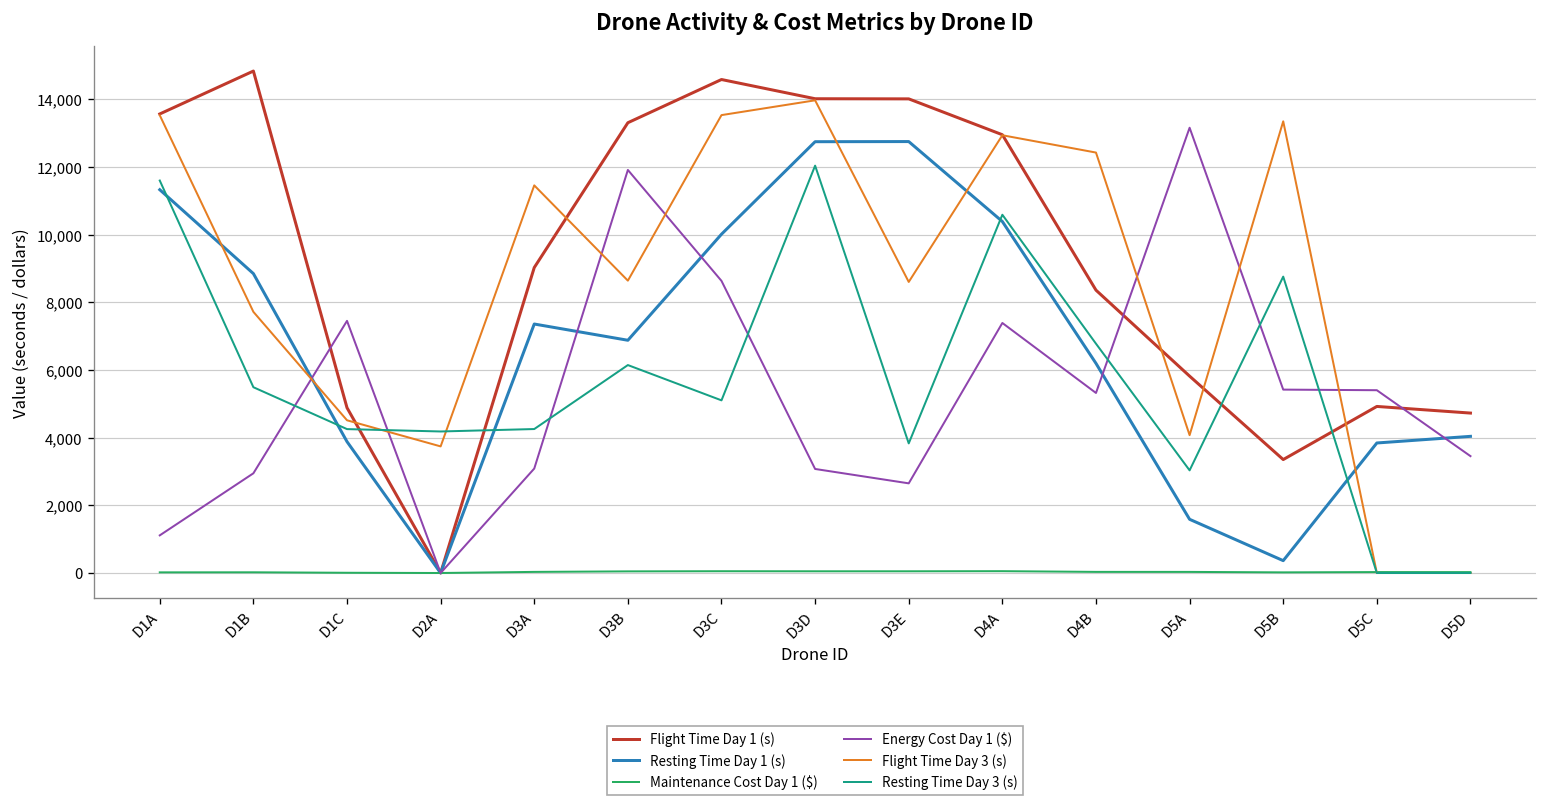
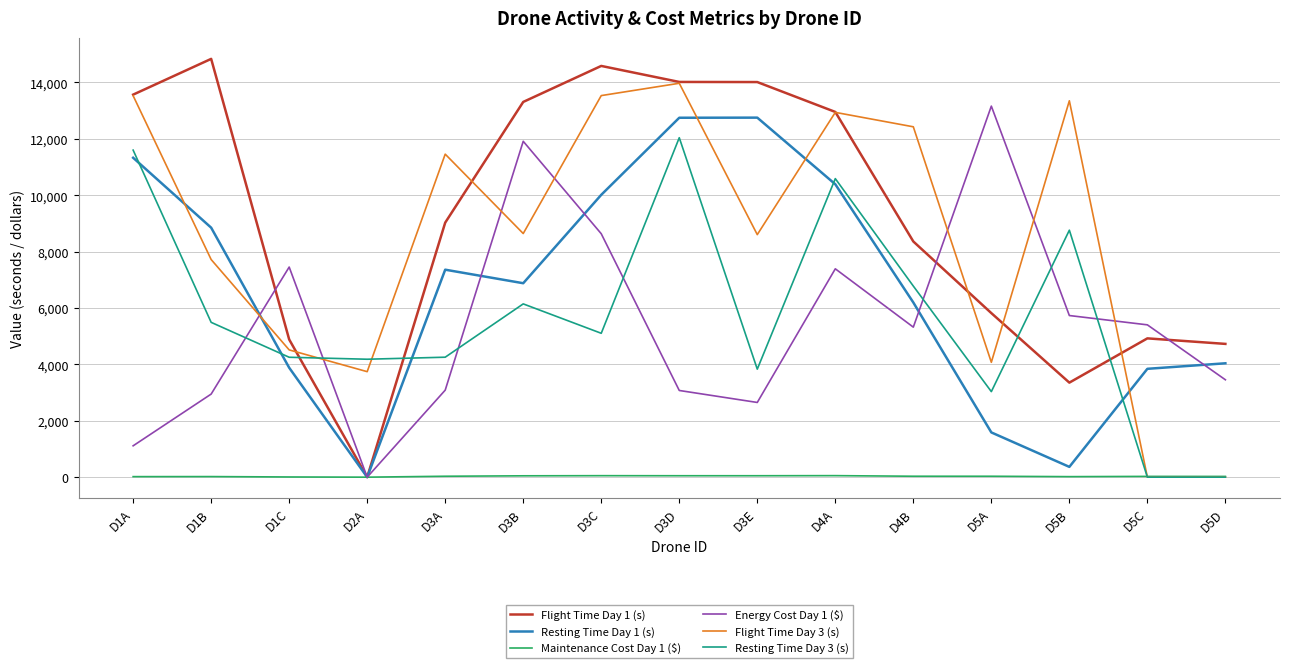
  {
    "Flight Time Day 1 (s)": {
      "D1B": "14,800",
      "D1C": "4,900",
      "D3A": "9,000",
      "D3B": "13,300",
      "D3C": "14,600",
      "D3E": "14,000",
      "D4B": "8,400",
      "D5A": "5,800",
      "D5B": "3,400",
      "D5C": "4,900",
      "D5D": "4,700"
    },
    "Resting Time Day 1 (s)": {
      "D1A": "11,300",
      "D1B": "8,800",
      "D1C": "3,900",
      "D3A": "7,400",
      "D3B": "6,900",
      "D3C": "10,000",
      "D3D": "12,700",
      "D3E": "12,800",
      "D4A": "10,400",
      "D4B": "6,200",
      "D5A": "1,600",
      "D5B": "400",
      "D5C": "3,800",
      "D5D": "4,000"
    },
    "Energy Cost Day 1 ($)": {
      "D1A": "1,100",
      "D1B": "2,900",
      "D1C": "7,500",
      "D3A": "3,100",
      "D3B": "11,900",
      "D3C": "8,600",
      "D3D": "3,100",
      "D3E": "2,600",
      "D4A": "7,400",
      "D4B": "5,300",
      "D5A": "13,200",
-     "D5B": "5,400",
+     "D5B": "5,700",
      "D5C": "5,400",
      "D5D": "3,500"
    },
    "Flight Time Day 3 (s)": {
      "D1B": "7,700",
      "D1C": "4,500",
      "D2A": "3,700",
      "D3A": "11,500",
      "D3B": "8,600",
      "D3C": "13,500",
      "D3E": "8,600",
      "D4B": "12,400",
      "D5A": "4,100",
      "D5B": "13,400"
    }
  }
